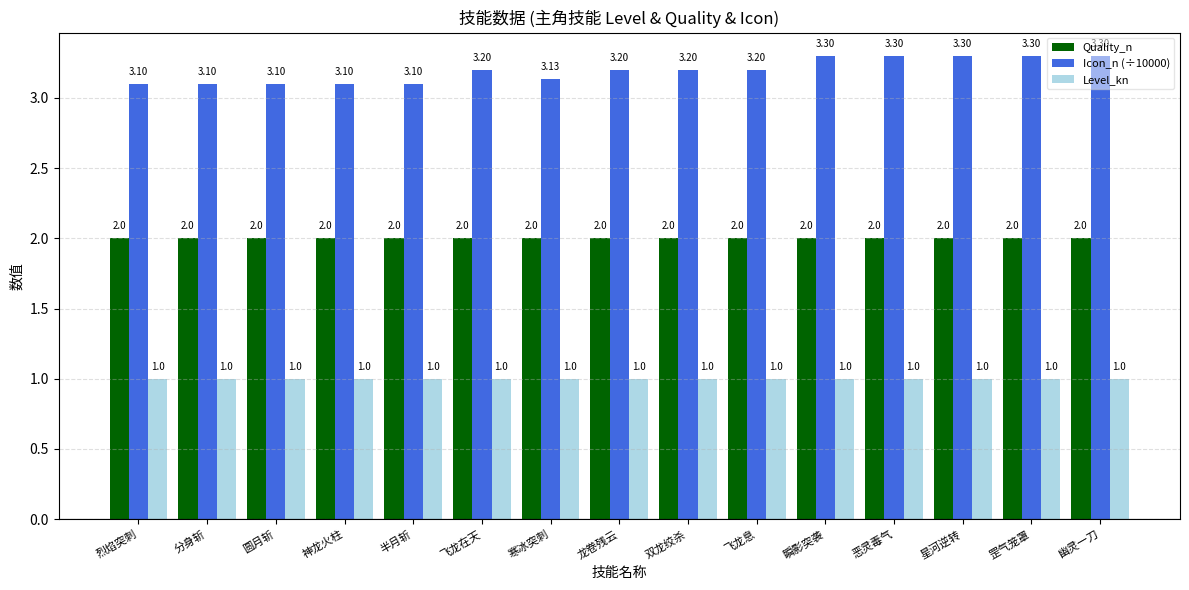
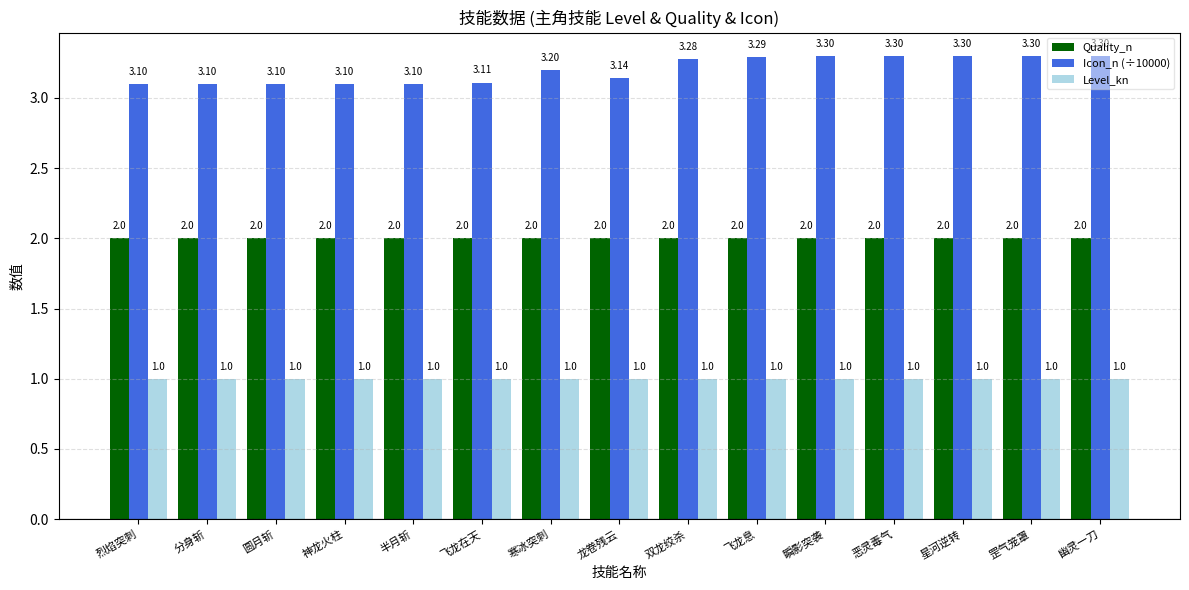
  {
    "Quality_n": {
      "烈焰突刺": 2.0,
      "分身斩": 2.0,
      "圆月斩": 2.0,
      "神龙火柱": 2.0,
      "半月斩": 2.0,
      "飞龙在天": 2.0,
      "寒冰突刺": 2.0,
      "龙卷残云": 2.0,
      "双龙绞杀": 2.0,
      "飞龙息": 2.0,
      "瞬影突袭": 2.0,
      "恶灵毒气": 2.0,
      "星河逆转": 2.0,
      "罡气笼罩": 2.0,
      "幽灵一刀": 2.0
    },
    "Icon_n (÷10000)": {
      "烈焰突刺": 3.10,
      "分身斩": 3.10,
      "圆月斩": 3.10,
      "神龙火柱": 3.10,
      "半月斩": 3.10,
-     "飞龙在天": 3.20,
-     "寒冰突刺": 3.13,
-     "龙卷残云": 3.20,
-     "双龙绞杀": 3.20,
-     "飞龙息": 3.20,
+     "飞龙在天": 3.11,
+     "寒冰突刺": 3.20,
+     "龙卷残云": 3.14,
+     "双龙绞杀": 3.28,
+     "飞龙息": 3.29,
      "瞬影突袭": 3.30,
      "恶灵毒气": 3.30,
      "星河逆转": 3.30,
      "罡气笼罩": 3.30
    },
    "Level_kn": {
      "烈焰突刺": 1.0,
      "分身斩": 1.0,
      "圆月斩": 1.0,
      "神龙火柱": 1.0,
      "半月斩": 1.0,
      "飞龙在天": 1.0,
      "寒冰突刺": 1.0,
      "龙卷残云": 1.0,
      "双龙绞杀": 1.0,
      "飞龙息": 1.0,
      "瞬影突袭": 1.0,
      "恶灵毒气": 1.0,
      "星河逆转": 1.0,
      "罡气笼罩": 1.0,
      "幽灵一刀": 1.0
    }
  }
